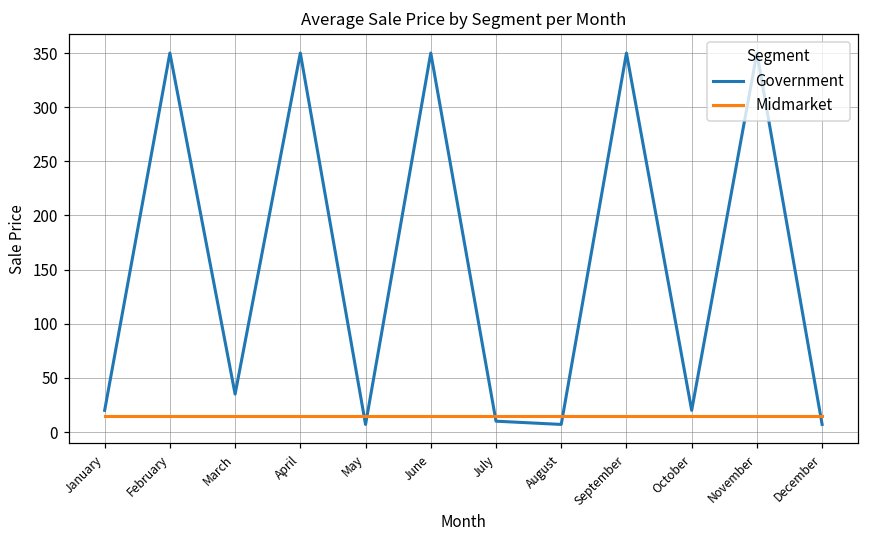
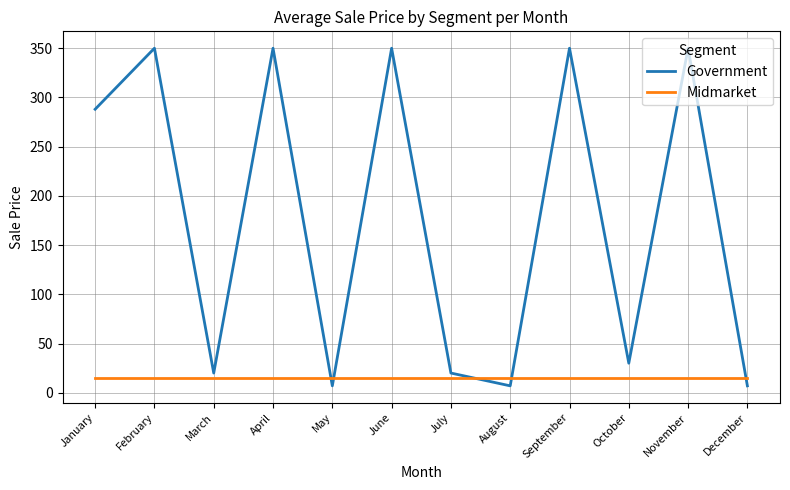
  {
    "Government": {
-     "January": 20,
+     "January": 290,
      "February": 350,
-     "March": 40,
+     "March": 20,
      "April": 350,
      "May": 10,
      "June": 350,
-     "July": 10,
+     "July": 20,
      "August": 10,
      "September": 350,
-     "October": 20,
+     "October": 30,
      "December": 10
    },
    "Midmarket": {
      "January": 20,
      "February": 20,
      "March": 20,
      "April": 20,
      "May": 20,
      "June": 20,
      "July": 20,
      "August": 20,
      "September": 20,
      "October": 20,
      "November": 20,
      "December": 20
    }
  }
